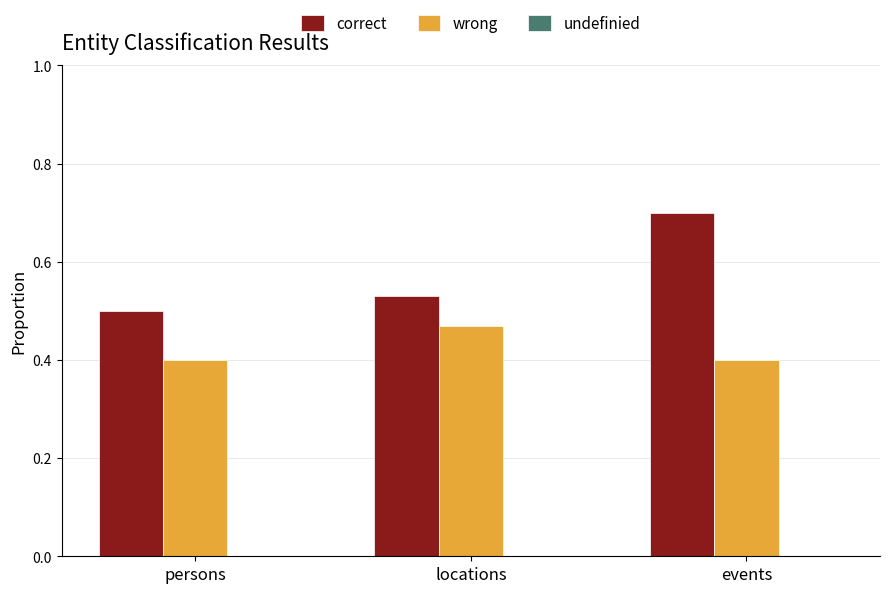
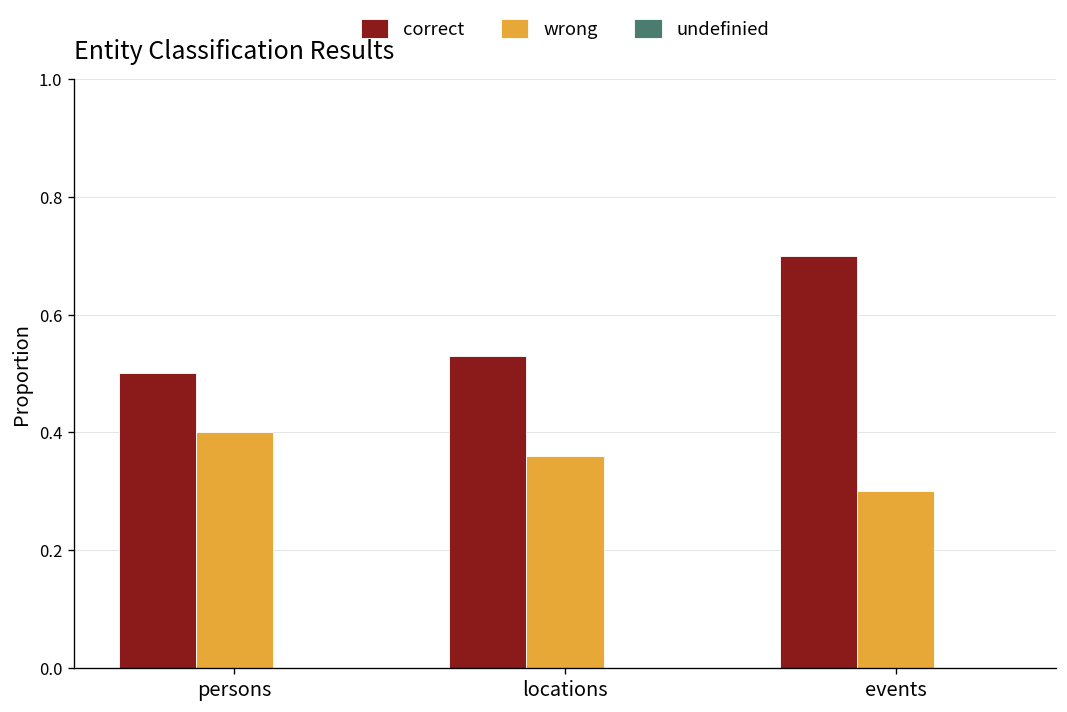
  {
    "correct": {
      "persons": 0.50,
      "locations": 0.53,
      "events": 0.70
    },
    "wrong": {
      "persons": 0.40,
-     "locations": 0.47,
-     "events": 0.4
+     "locations": 0.36,
+     "events": 0.3
    },
    "undefinied": {
      "persons": 0.00,
      "locations": 0.00,
      "events": 0.00
    }
  }
